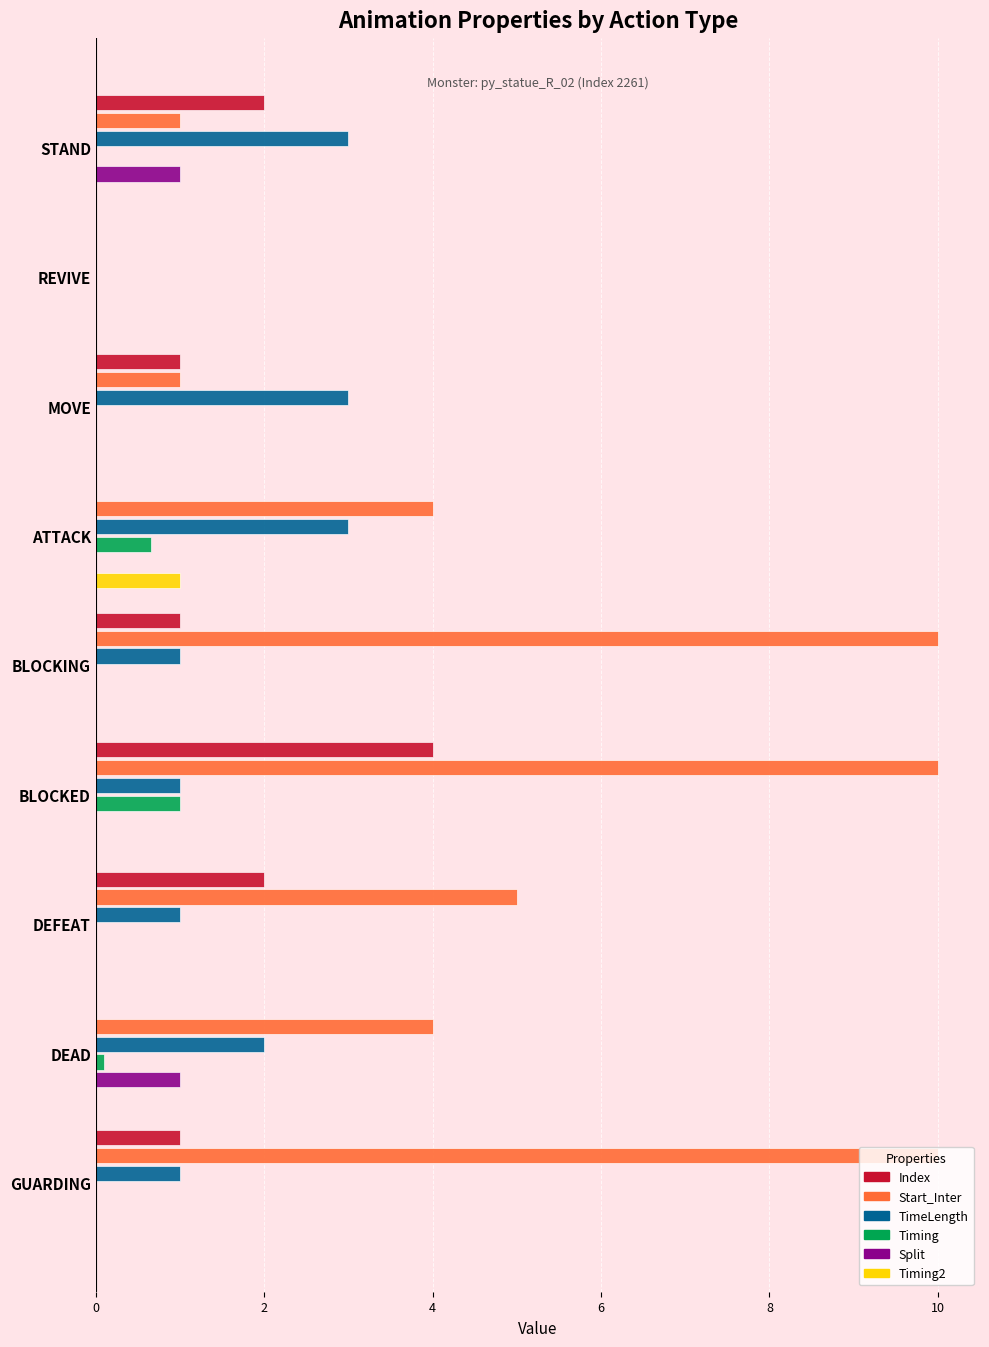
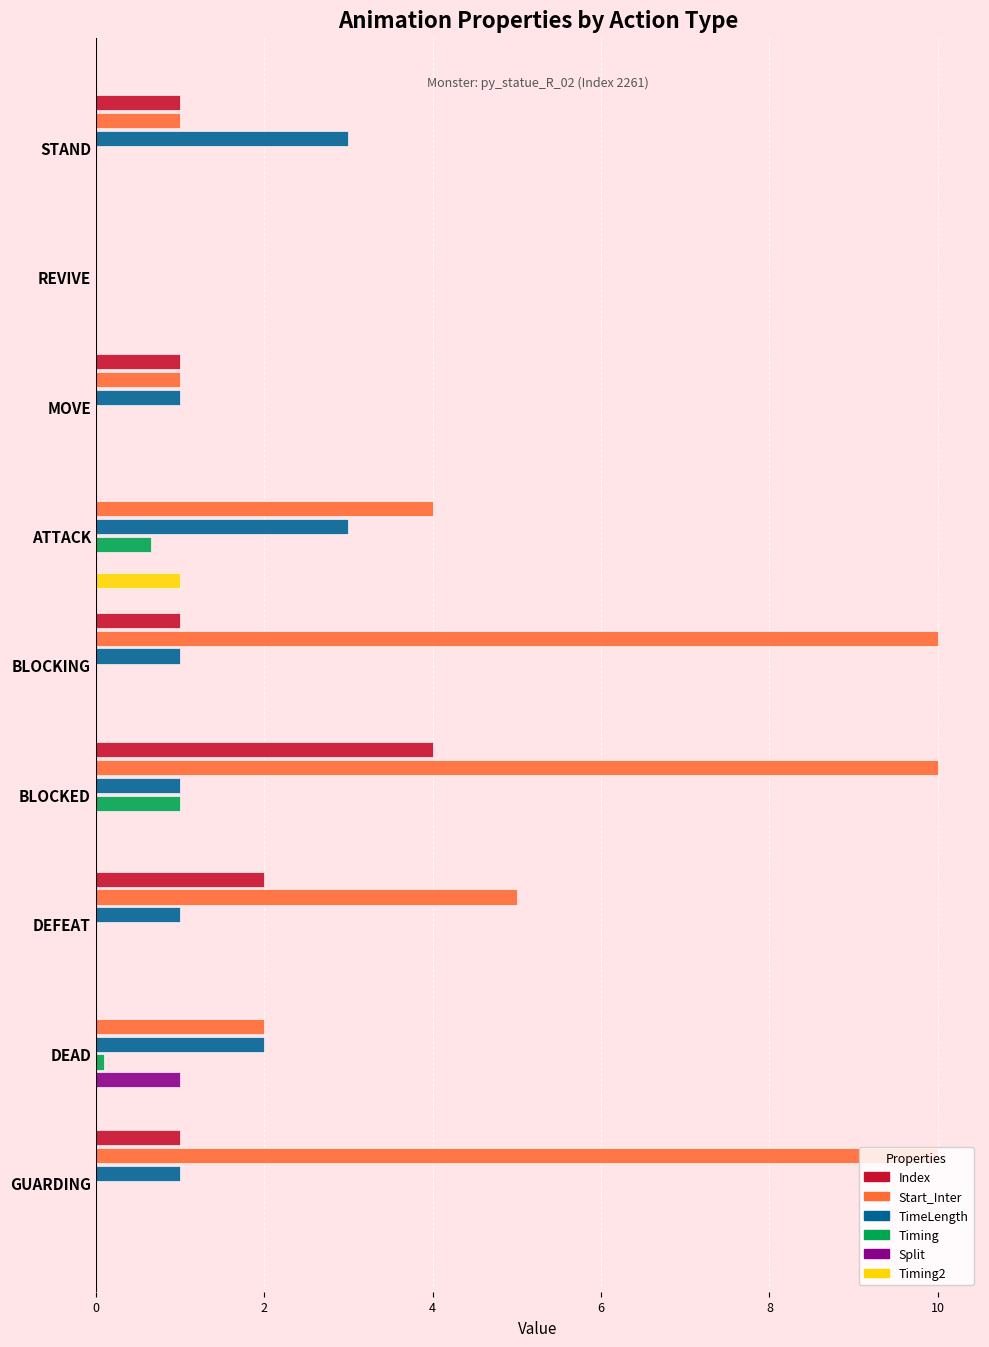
  {
    "Index": {
-     "STAND": 2,
+     "STAND": 1,
      "REVIVE": 0,
      "MOVE": 1,
      "ATTACK": 0,
      "BLOCKING": 1,
      "BLOCKED": 4,
      "DEFEAT": 2,
      "DEAD": 0,
      "GUARDING": 1
    },
    "Start_Inter": {
      "STAND": 1,
      "REVIVE": 0,
      "MOVE": 1,
      "ATTACK": 4,
      "BLOCKING": 10,
      "BLOCKED": 10,
      "DEFEAT": 5,
-     "DEAD": 4
+     "DEAD": 2
    },
    "TimeLength": {
      "STAND": 3,
      "REVIVE": 0,
-     "MOVE": 3,
+     "MOVE": 1,
      "ATTACK": 3,
      "BLOCKING": 1,
      "BLOCKED": 1,
      "DEFEAT": 1,
      "DEAD": 2,
      "GUARDING": 1
    },
    "Timing": {
      "STAND": 0,
      "REVIVE": 0,
      "MOVE": 0,
      "ATTACK": 0.7,
      "BLOCKING": 0,
      "BLOCKED": 1,
      "DEFEAT": 0,
      "DEAD": 0.1,
      "GUARDING": 0
    },
    "Split": {
-     "STAND": 1,
+     "STAND": 0,
      "REVIVE": 0,
      "MOVE": 0,
      "ATTACK": 0,
      "BLOCKING": 0,
      "BLOCKED": 0,
      "DEFEAT": 0,
      "DEAD": 1,
      "GUARDING": 0
    },
    "Timing2": {
      "STAND": 0,
      "REVIVE": 0,
      "MOVE": 0,
      "ATTACK": 1,
      "BLOCKING": 0,
      "BLOCKED": 0,
      "DEFEAT": 0,
      "DEAD": 0,
      "GUARDING": 0
    }
  }
